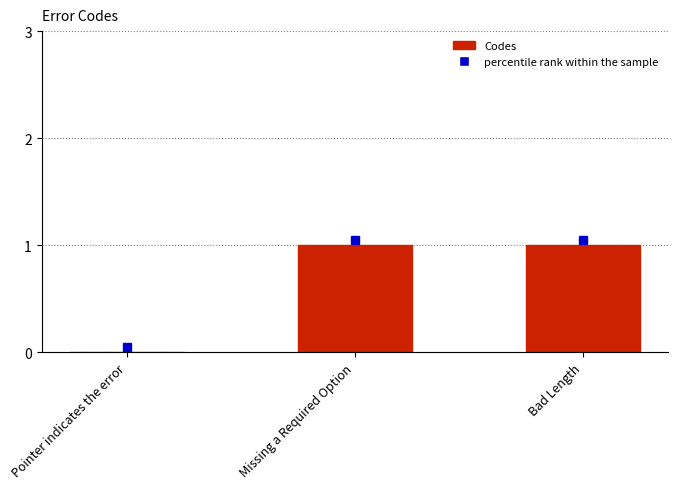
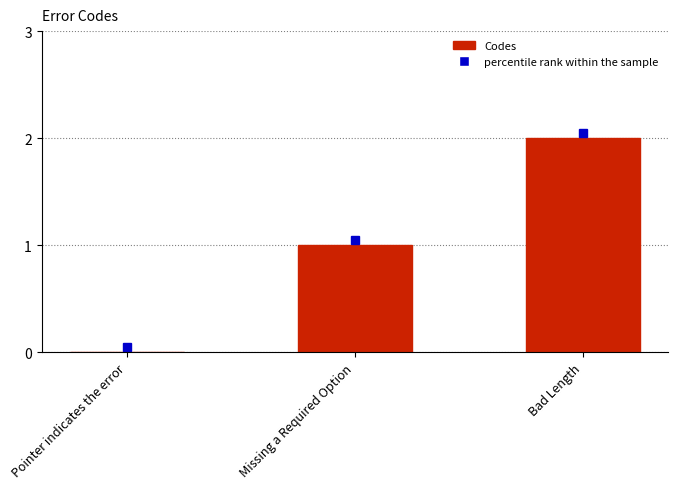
  {
    "Codes": {
      "Pointer indicates the error": 0,
      "Missing a Required Option": 1,
-     "Bad Length": 1
+     "Bad Length": 2
    }
  }
